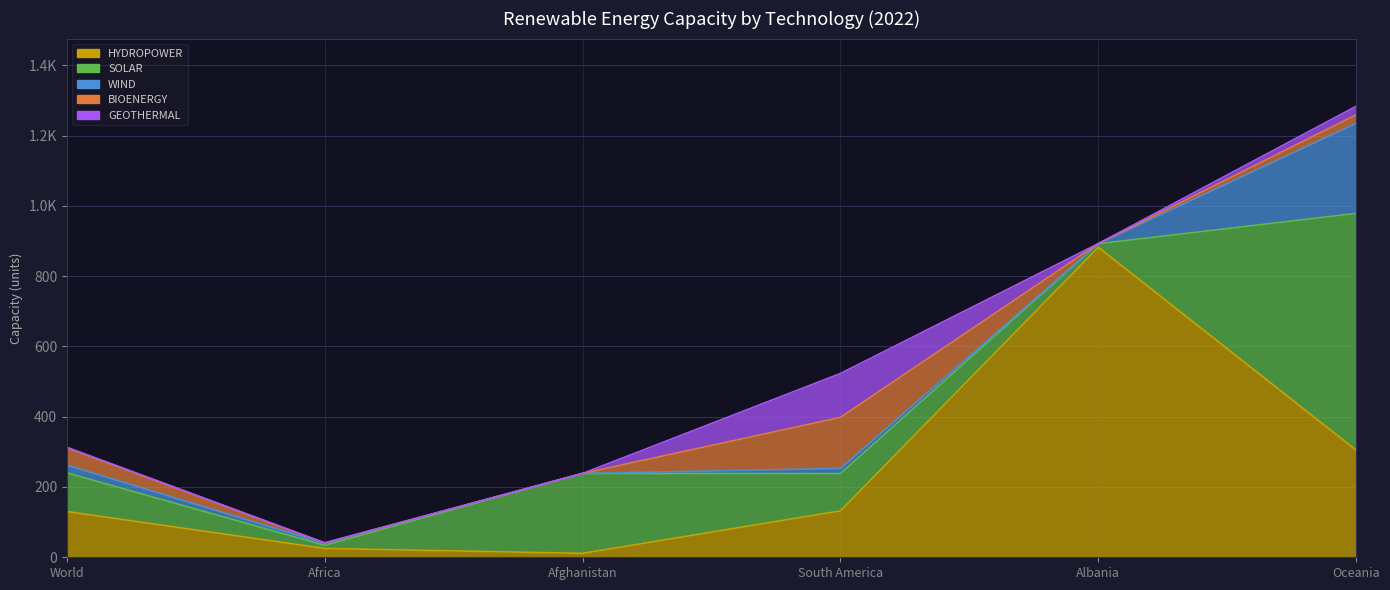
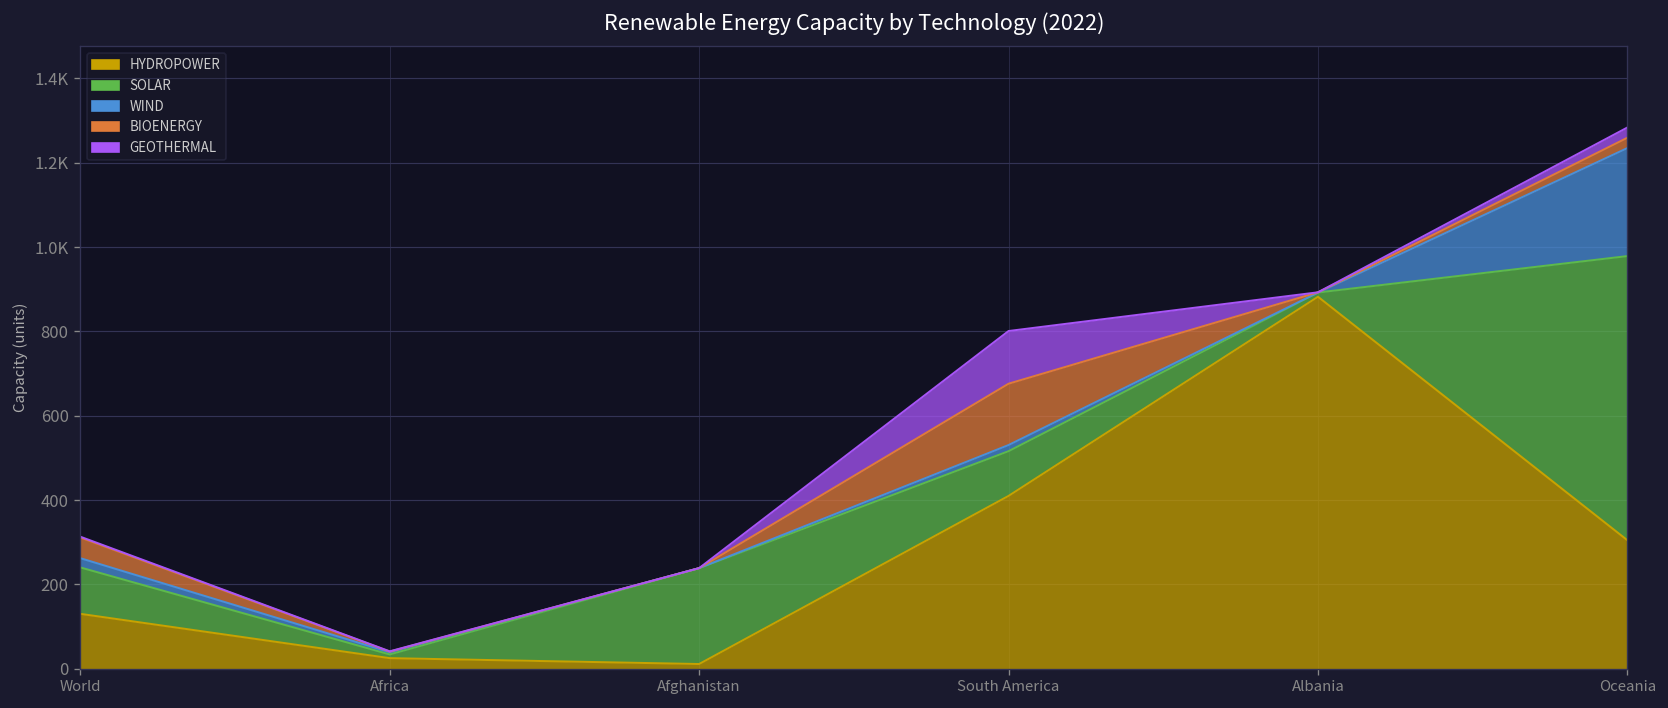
  {
    "HYDROPOWER": {
      "World": 130,
      "Africa": 30,
      "Afghanistan": 10,
-     "South America": 130,
+     "South America": 410,
      "Albania": 880,
      "Oceania": 300
    },
    "SOLAR": {
      "World": 110,
      "South America": 110,
      "Oceania": 670
    },
    "WIND": {
      "World": 20,
      "South America": 10,
      "Oceania": 260
    },
    "BIOENERGY": {
      "South America": 150,
      "Oceania": 20
    },
    "GEOTHERMAL": {
      "South America": 120,
      "Oceania": 20
    }
  }
